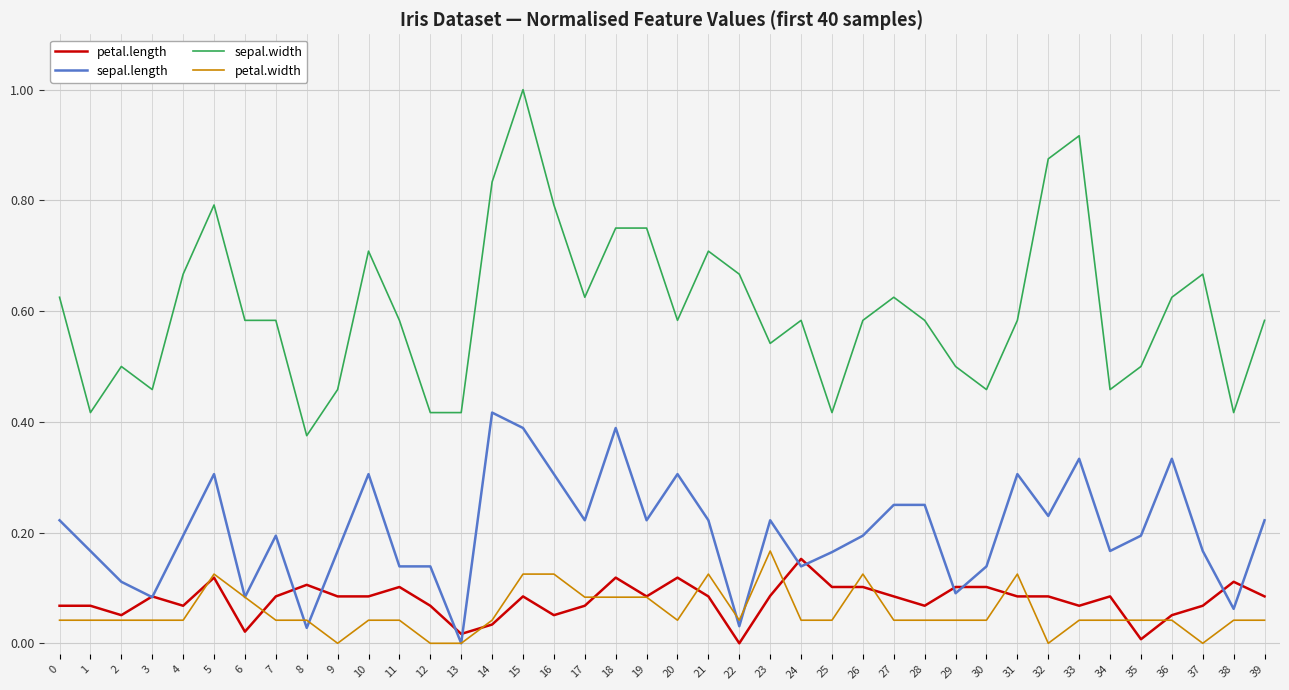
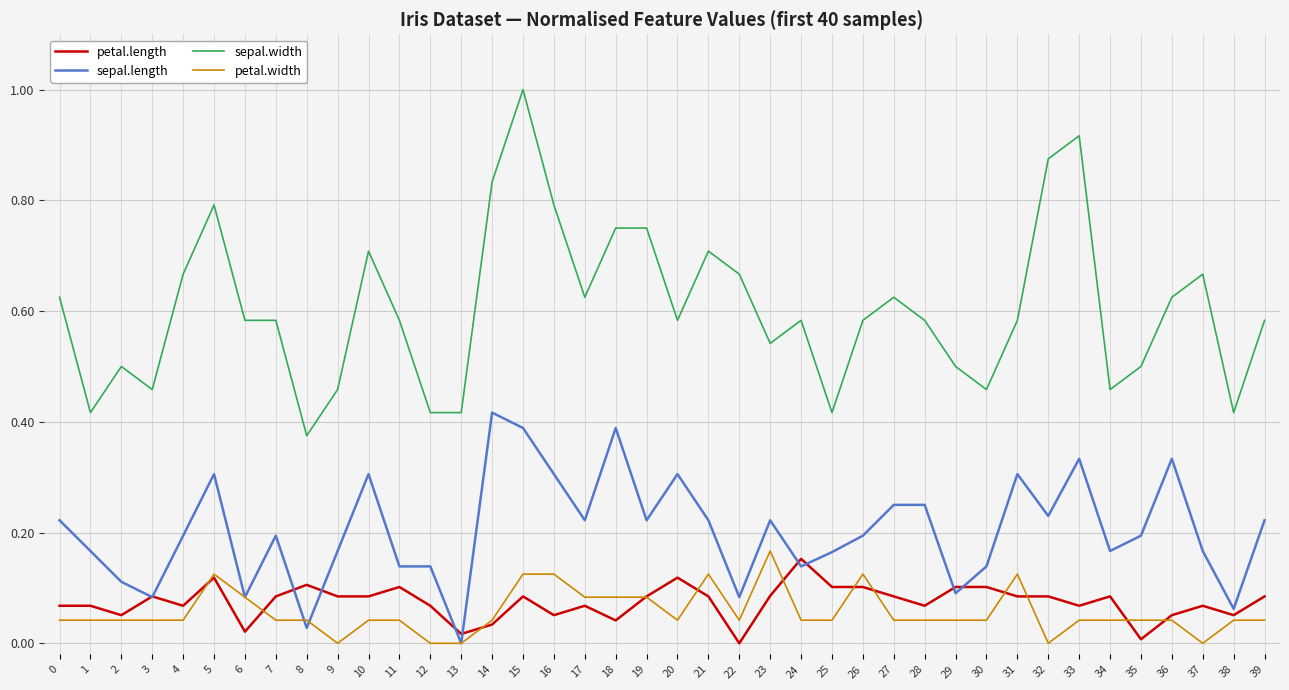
  {
    "petal.length": {
      "0": 0.07,
      "1": 0.07,
      "2": 0.05,
      "4": 0.07,
      "5": 0.12,
      "6": 0.02,
      "7": 0.08,
      "8": 0.11,
      "9": 0.08,
      "10": 0.08,
      "11": 0.10,
      "12": 0.07,
      "13": 0.02,
      "14": 0.03,
      "15": 0.08,
      "16": 0.05,
      "17": 0.07,
-     "18": 0.12,
+     "18": 0.04,
      "20": 0.12,
      "21": 0.08,
      "22": 0.00,
      "23": 0.09,
      "24": 0.15,
      "25": 0.10,
      "26": 0.10,
      "27": 0.08,
      "28": 0.07,
      "29": 0.10,
      "30": 0.10,
      "31": 0.08,
      "32": 0.08,
      "33": 0.07,
      "34": 0.08,
      "35": 0.01,
      "36": 0.05,
      "37": 0.07,
-     "38": 0.11,
+     "38": 0.05,
      "39": 0.08
    },
    "sepal.length": {
      "0": 0.22,
      "1": 0.17,
      "2": 0.11,
      "4": 0.19,
      "5": 0.31,
      "7": 0.19,
      "8": 0.03,
      "9": 0.17,
      "10": 0.31,
      "11": 0.14,
      "12": 0.14,
      "14": 0.42,
      "15": 0.39,
      "16": 0.31,
      "17": 0.22,
      "18": 0.39,
      "19": 0.22,
      "20": 0.31,
      "21": 0.22,
-     "22": 0.03,
+     "22": 0.08,
      "23": 0.22,
      "24": 0.14,
      "25": 0.16,
      "26": 0.19,
      "27": 0.25,
      "28": 0.25,
      "29": 0.09,
      "30": 0.14,
      "31": 0.31,
      "32": 0.23,
      "33": 0.33,
      "34": 0.17,
      "35": 0.19,
      "36": 0.33,
      "37": 0.17,
      "38": 0.06,
      "39": 0.22
    },
    "sepal.width": {
      "0": 0.63,
      "1": 0.42,
      "2": 0.50,
      "3": 0.46,
      "4": 0.67,
      "5": 0.79,
      "6": 0.58,
      "7": 0.58,
      "8": 0.38,
      "9": 0.46,
      "10": 0.71,
      "11": 0.58,
      "12": 0.42,
      "13": 0.42,
      "14": 0.83,
      "15": 1.00,
      "16": 0.79,
      "17": 0.63,
      "18": 0.75,
      "19": 0.75,
      "20": 0.58,
      "21": 0.71,
      "22": 0.67,
      "23": 0.54,
      "24": 0.58,
      "25": 0.42,
      "26": 0.58,
      "27": 0.63,
      "28": 0.58,
      "29": 0.50,
      "30": 0.46,
      "31": 0.58,
      "32": 0.88,
      "33": 0.92,
      "34": 0.46,
      "35": 0.50,
      "36": 0.63,
      "37": 0.67,
      "38": 0.42,
      "39": 0.58
    },
    "petal.width": {
      "0": 0.04,
      "1": 0.04,
      "2": 0.04,
      "3": 0.04,
      "4": 0.04,
      "5": 0.13,
      "7": 0.04,
      "8": 0.04,
      "9": 0.00,
      "10": 0.04,
      "11": 0.04,
      "12": 0.00,
      "14": 0.04,
      "15": 0.13,
      "16": 0.13,
      "17": 0.08,
      "18": 0.08,
      "20": 0.04,
      "21": 0.13,
      "22": 0.04,
      "23": 0.17,
      "24": 0.04,
      "25": 0.04,
      "26": 0.13,
      "27": 0.04,
      "28": 0.04,
      "29": 0.04,
      "30": 0.04,
      "31": 0.13,
      "32": 0.00,
      "33": 0.04,
      "34": 0.04,
      "35": 0.04,
      "36": 0.04,
      "37": 0.00,
      "38": 0.04,
      "39": 0.04
    }
  }
